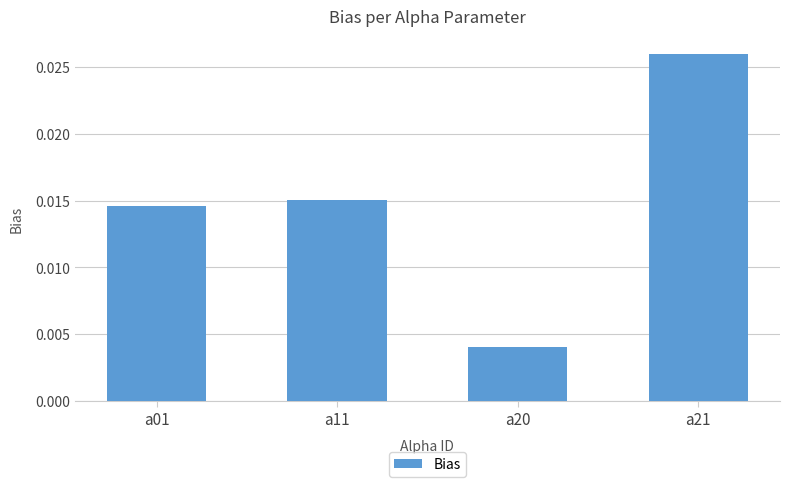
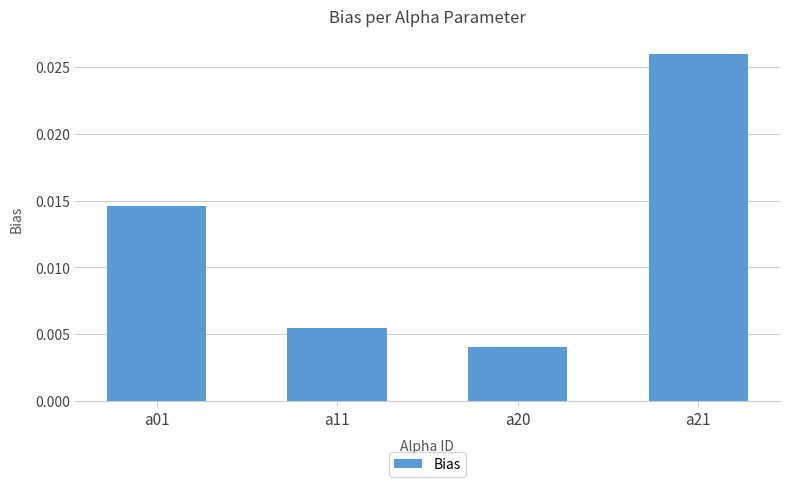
  {
    "a01": 0.0146,
-   "a11": 0.0150,
+   "a11": 0.0055,
    "a20": 0.0041,
    "a21": 0.0260
  }
